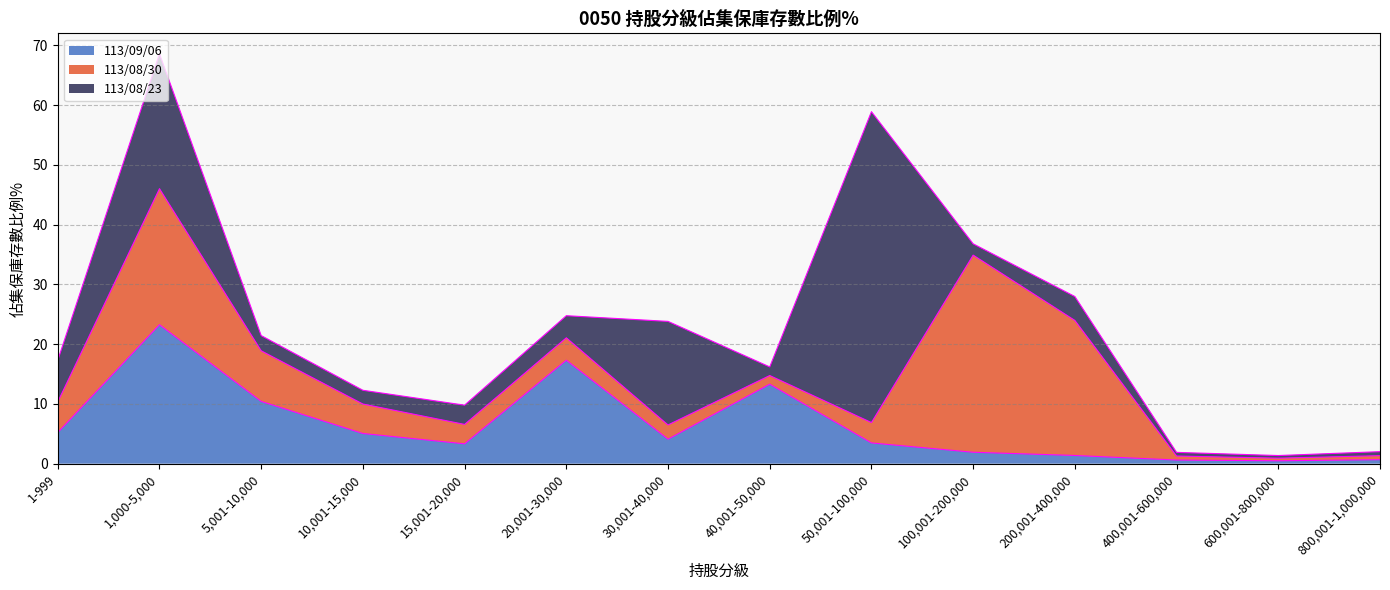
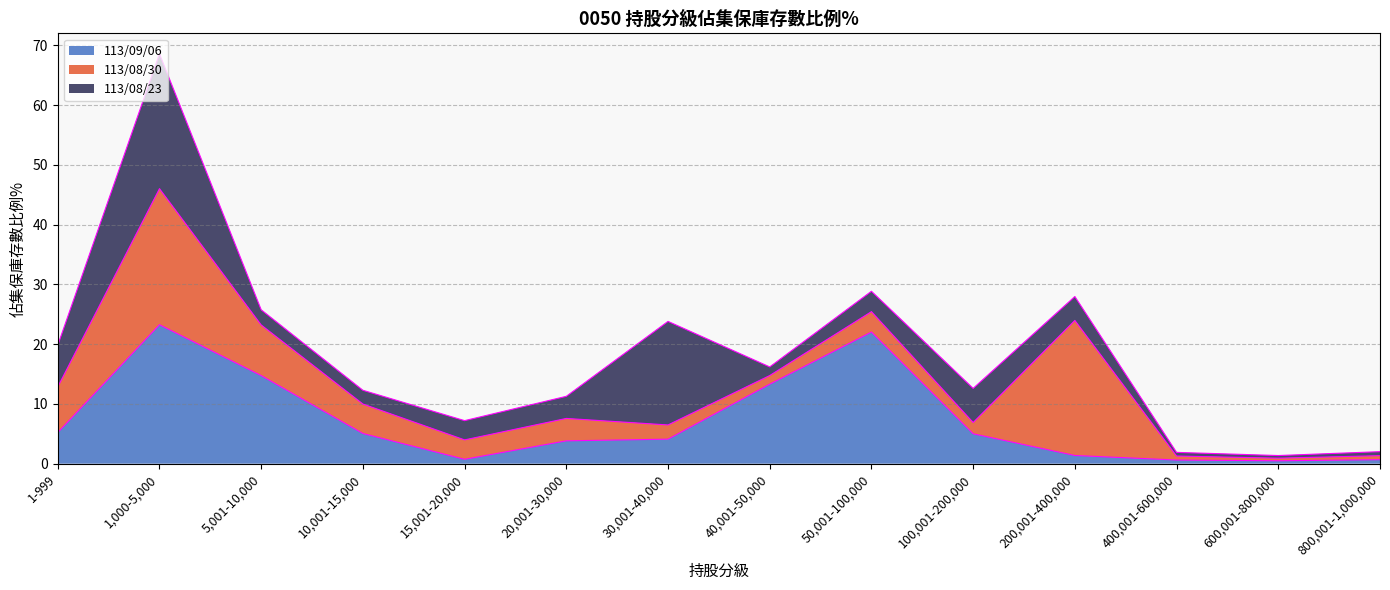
  {
    "113/09/06": {
      "1-999": 5,
      "1,000-5,000": 23,
-     "5,001-10,000": 10,
+     "5,001-10,000": 15,
      "10,001-15,000": 5,
-     "15,001-20,000": 3,
-     "20,001-30,000": 17,
+     "15,001-20,000": 1,
+     "20,001-30,000": 4,
      "30,001-40,000": 4,
      "40,001-50,000": 13,
-     "50,001-100,000": 3,
-     "100,001-200,000": 2,
+     "50,001-100,000": 22,
+     "100,001-200,000": 5,
      "200,001-400,000": 1,
      "400,001-600,000": 1,
      "600,001-800,000": 0,
      "800,001-1,000,000": 1
    },
    "113/08/30": {
-     "1-999": 5,
+     "1-999": 8,
      "1,000-5,000": 23,
      "5,001-10,000": 8,
      "10,001-15,000": 5,
      "15,001-20,000": 3,
      "20,001-30,000": 4,
      "30,001-40,000": 2,
      "40,001-50,000": 1,
      "50,001-100,000": 3,
-     "100,001-200,000": 33,
+     "100,001-200,000": 2,
      "200,001-400,000": 23,
      "400,001-600,000": 1,
      "600,001-800,000": 0,
      "800,001-1,000,000": 1
    },
    "113/08/23": {
      "1-999": 7,
      "5,001-10,000": 3,
      "10,001-15,000": 2,
      "15,001-20,000": 3,
      "20,001-30,000": 4,
      "30,001-40,000": 17,
      "40,001-50,000": 1,
-     "50,001-100,000": 52,
-     "100,001-200,000": 2,
+     "50,001-100,000": 3,
+     "100,001-200,000": 6,
      "200,001-400,000": 4,
      "400,001-600,000": 1,
      "600,001-800,000": 0,
      "800,001-1,000,000": 1
    }
  }
